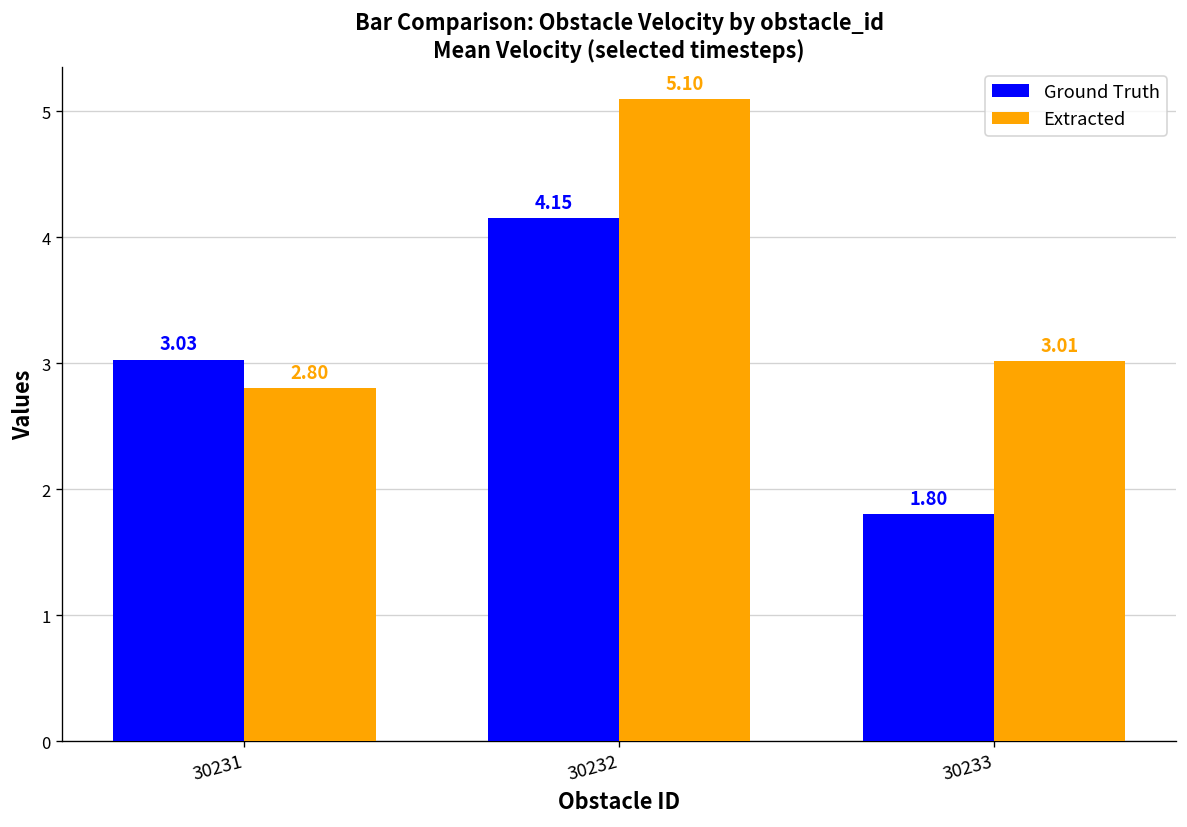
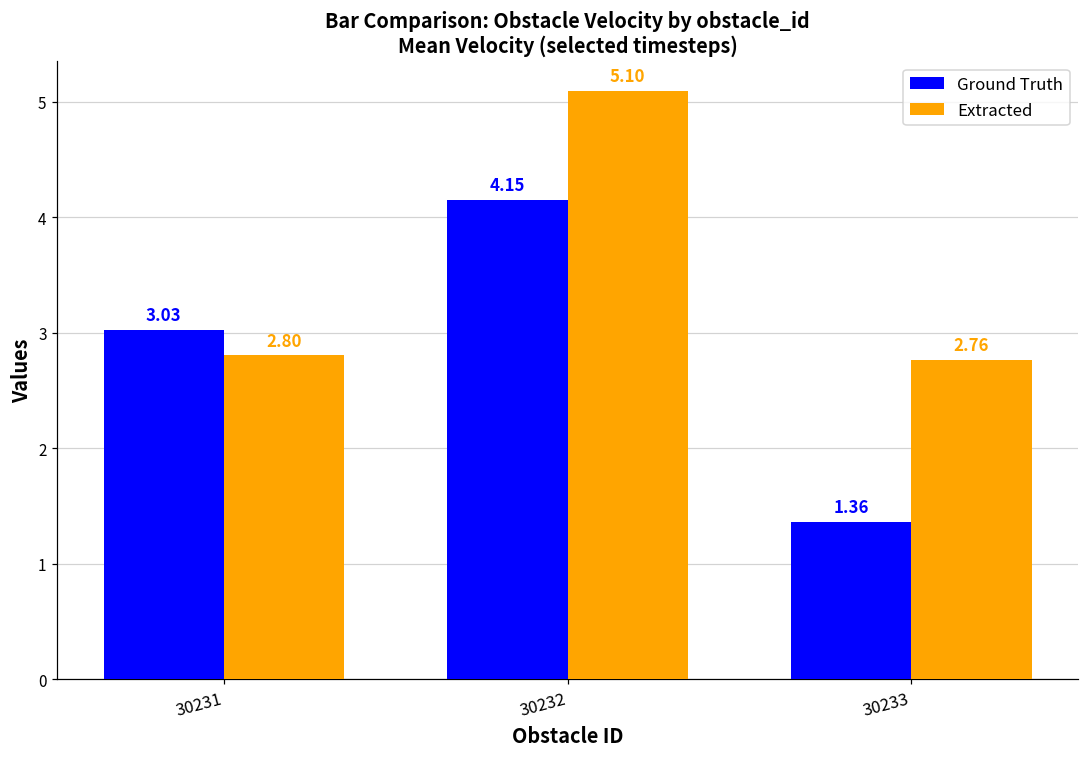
  {
    "Ground Truth": {
      "30231": 3.03,
      "30232": 4.15,
-     "30233": 1.80
+     "30233": 1.36
    },
    "Extracted": {
      "30231": 2.80,
      "30232": 5.10,
-     "30233": 3.01
+     "30233": 2.76
    }
  }
